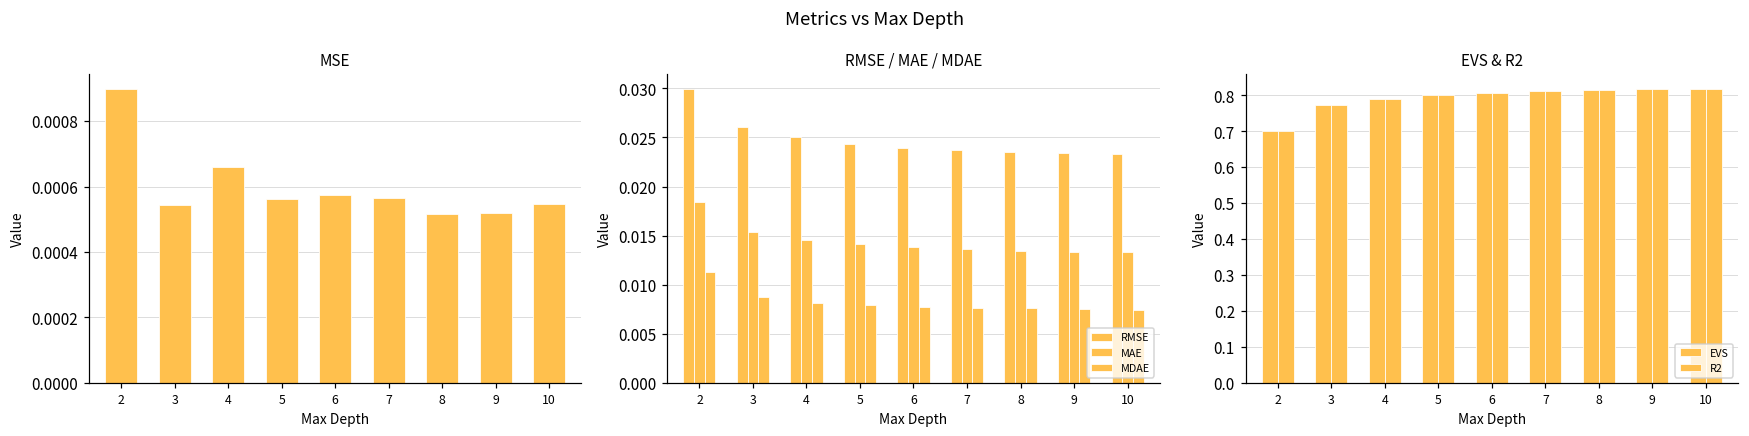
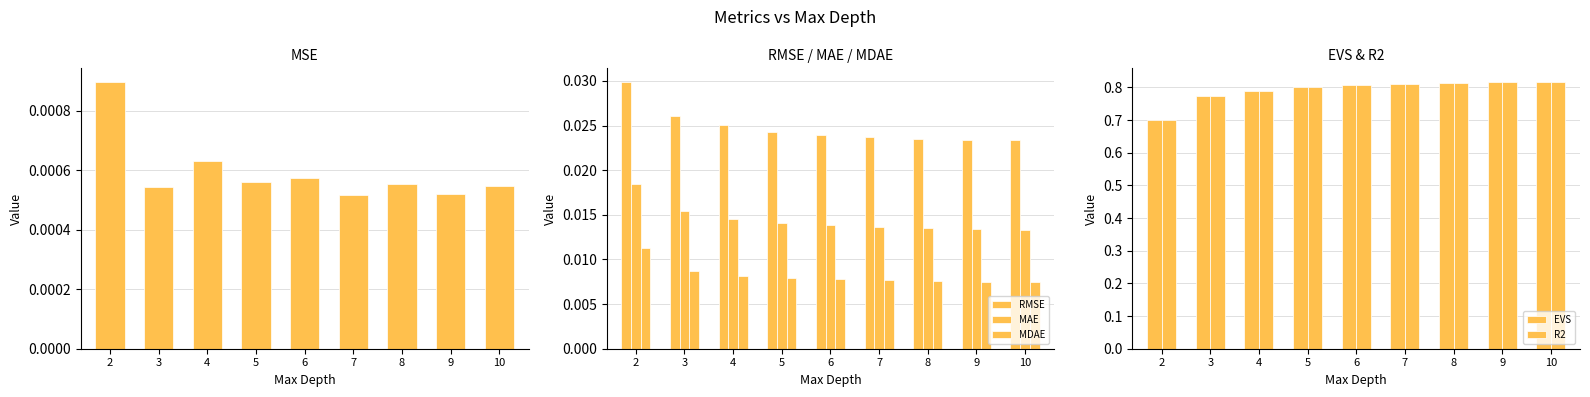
  {
    "MSE": {
      "2": 0.00090,
      "3": 0.00054,
-     "4": 0.00066,
+     "4": 0.00063,
      "5": 0.00056,
      "6": 0.00057,
-     "7": 0.00056,
-     "8": 0.00052,
+     "7": 0.00052,
+     "8": 0.00056,
      "9": 0.00052,
      "10": 0.00055
    }
  }
